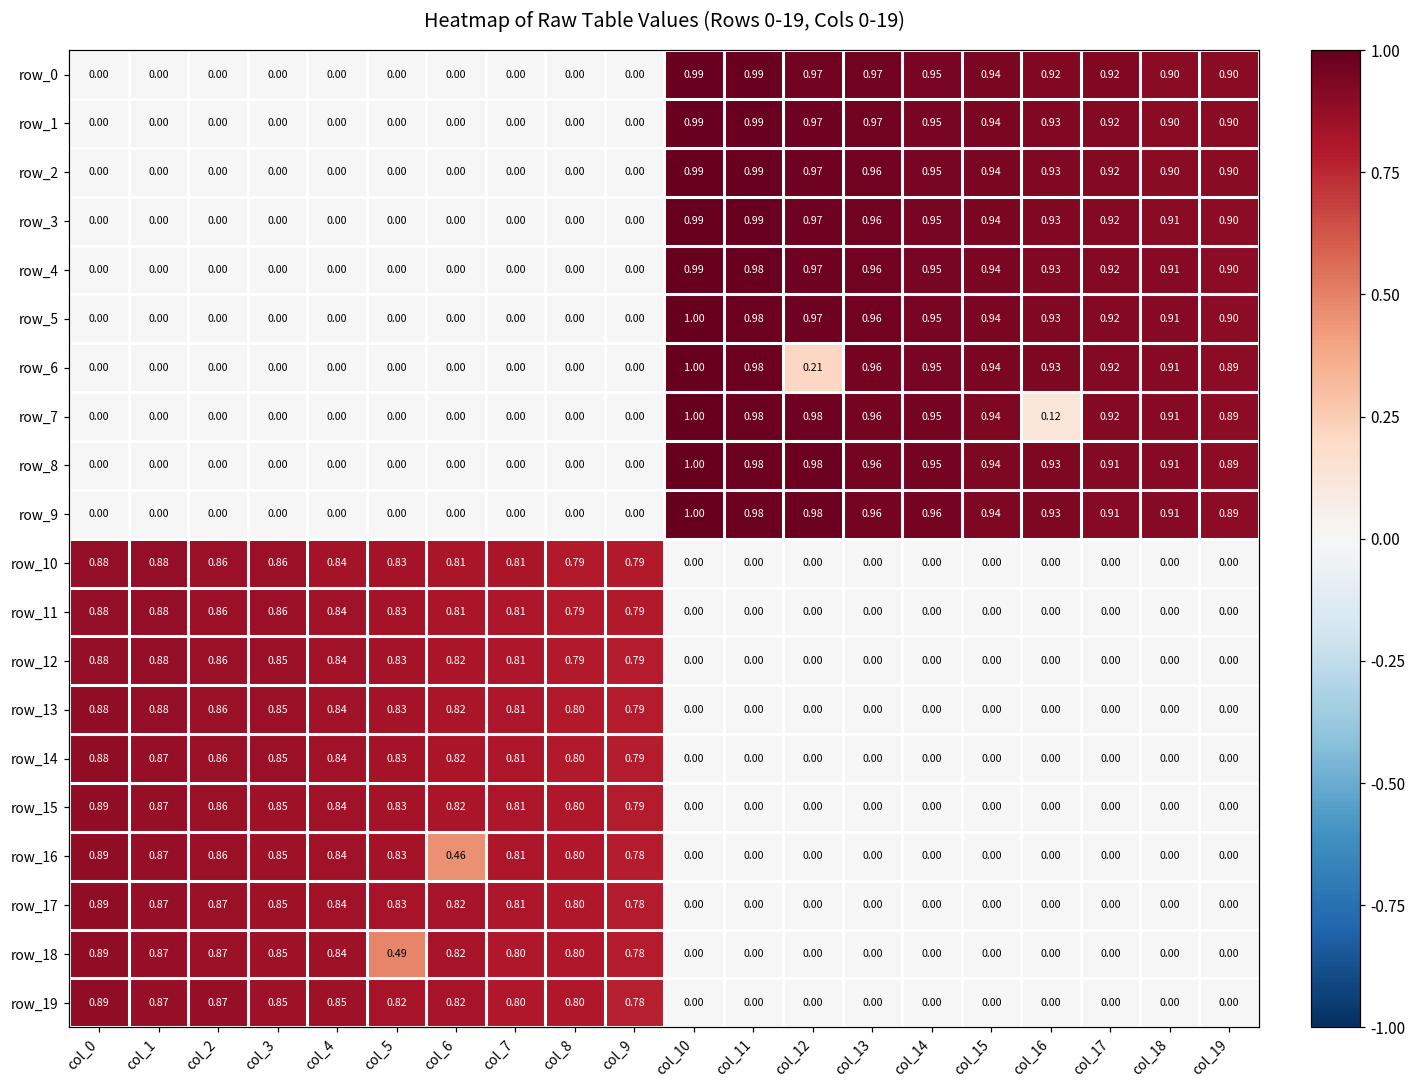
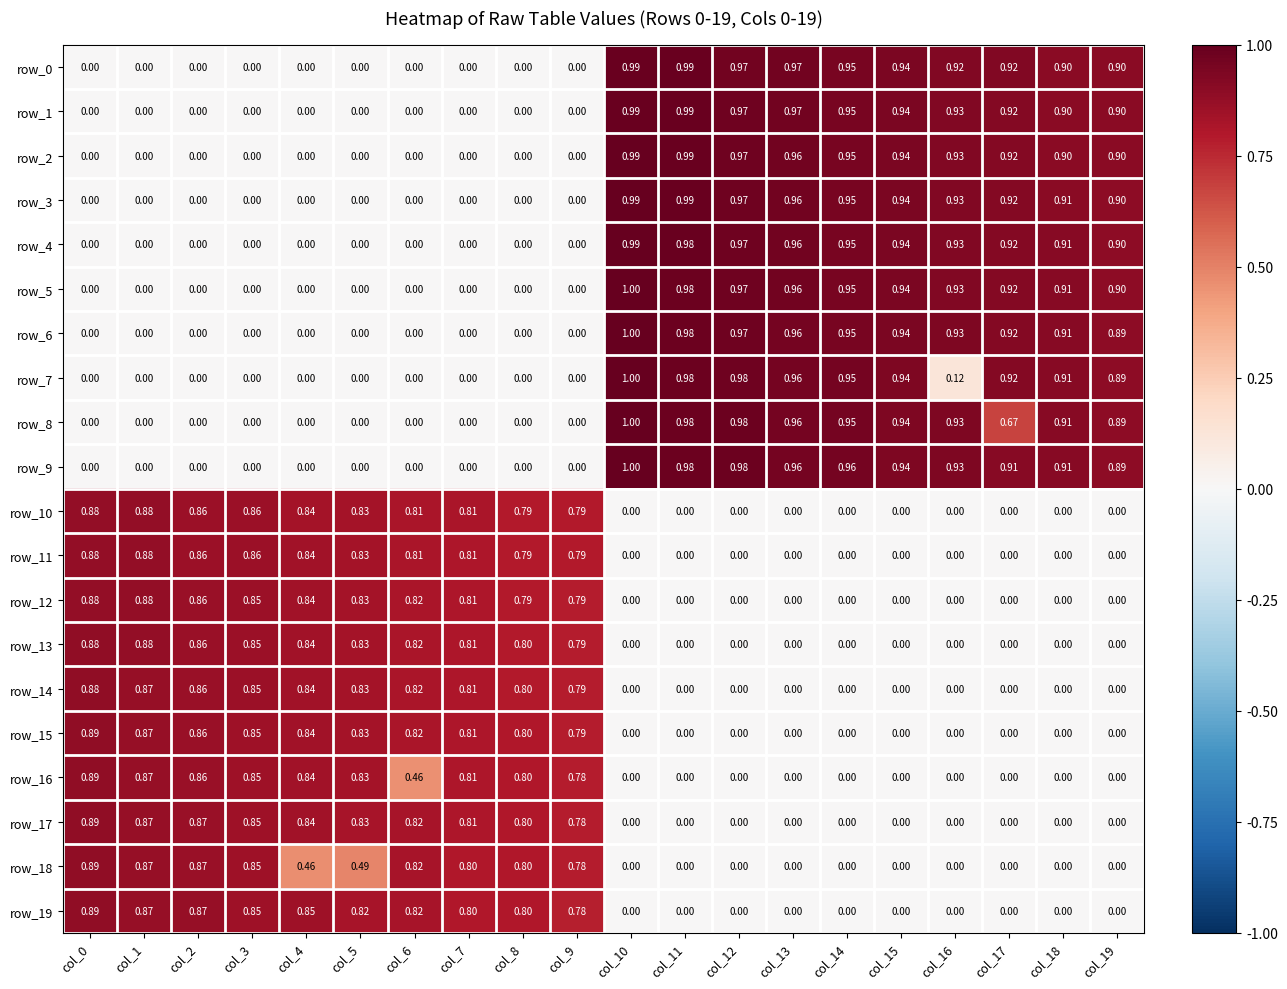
  {
    "row_6": {
      "col_0": 0.00,
      "col_1": 0.00,
      "col_2": 0.00,
      "col_3": 0.00,
      "col_4": 0.00,
      "col_5": 0.00,
      "col_6": 0.00,
      "col_7": 0.00,
      "col_8": 0.00,
      "col_9": 0.00,
      "col_10": 1.00,
      "col_11": 0.98,
-     "col_12": 0.21,
+     "col_12": 0.97,
      "col_13": 0.96,
      "col_14": 0.95,
      "col_15": 0.94,
      "col_16": 0.93,
      "col_17": 0.92,
      "col_18": 0.91,
      "col_19": 0.89
    },
    "row_8": {
      "col_0": 0.00,
      "col_1": 0.00,
      "col_2": 0.00,
      "col_3": 0.00,
      "col_4": 0.00,
      "col_5": 0.00,
      "col_6": 0.00,
      "col_7": 0.00,
      "col_8": 0.00,
      "col_9": 0.00,
      "col_10": 1.00,
      "col_11": 0.98,
      "col_12": 0.98,
      "col_13": 0.96,
      "col_14": 0.95,
      "col_15": 0.94,
      "col_16": 0.93,
-     "col_17": 0.91,
+     "col_17": 0.67,
      "col_18": 0.91,
      "col_19": 0.89
    },
    "row_18": {
      "col_0": 0.89,
      "col_1": 0.87,
      "col_2": 0.87,
      "col_3": 0.85,
-     "col_4": 0.84,
+     "col_4": 0.46,
      "col_5": 0.49,
      "col_6": 0.82,
      "col_7": 0.80,
      "col_8": 0.80,
      "col_9": 0.78,
      "col_10": 0.00,
      "col_11": 0.00,
      "col_12": 0.00,
      "col_13": 0.00,
      "col_14": 0.00,
      "col_15": 0.00,
      "col_16": 0.00,
      "col_17": 0.00,
      "col_18": 0.00,
      "col_19": 0.00
    }
  }
